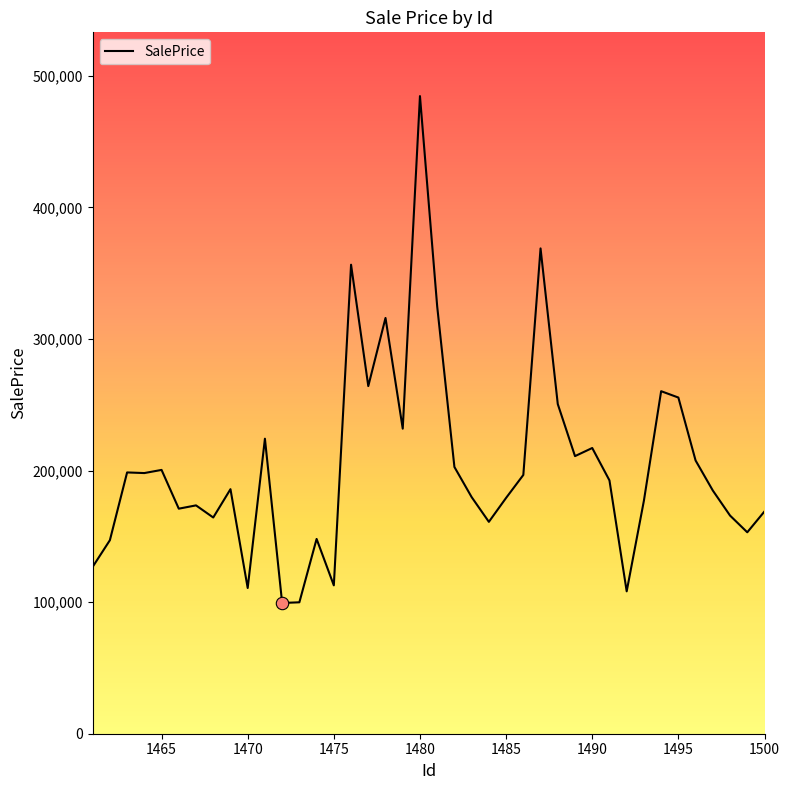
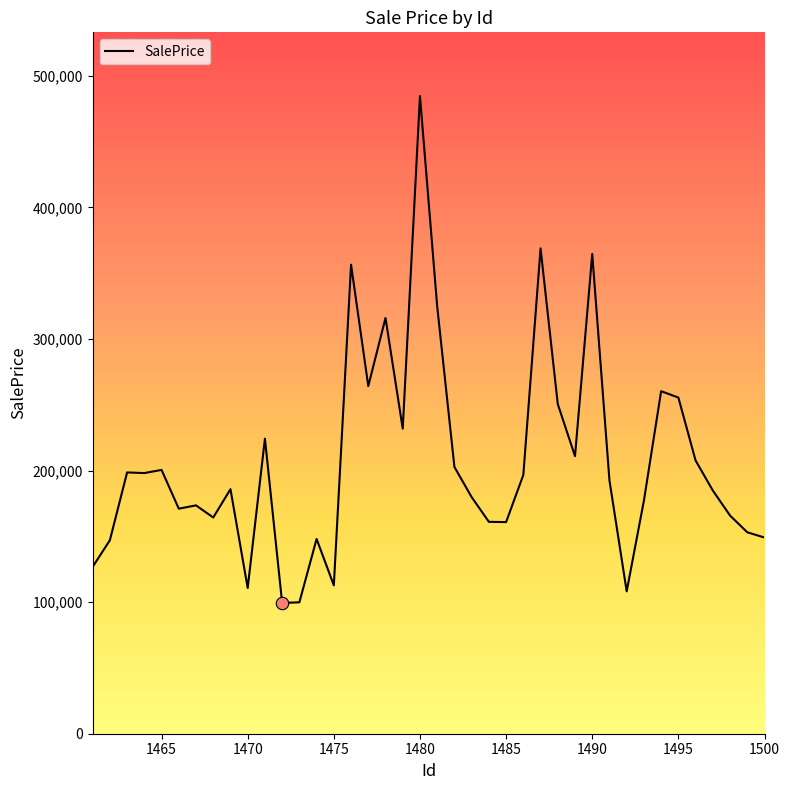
  {
    "SalePrice": {
      "1465": "201,000",
      "1470": "111,000",
      "1475": "113,000",
      "1480": "485,000",
-     "1485": "179,000",
-     "1490": "217,000",
+     "1485": "161,000",
+     "1490": "365,000",
      "1495": "256,000",
-     "1500": "169,000"
+     "1500": "149,000"
    }
  }
